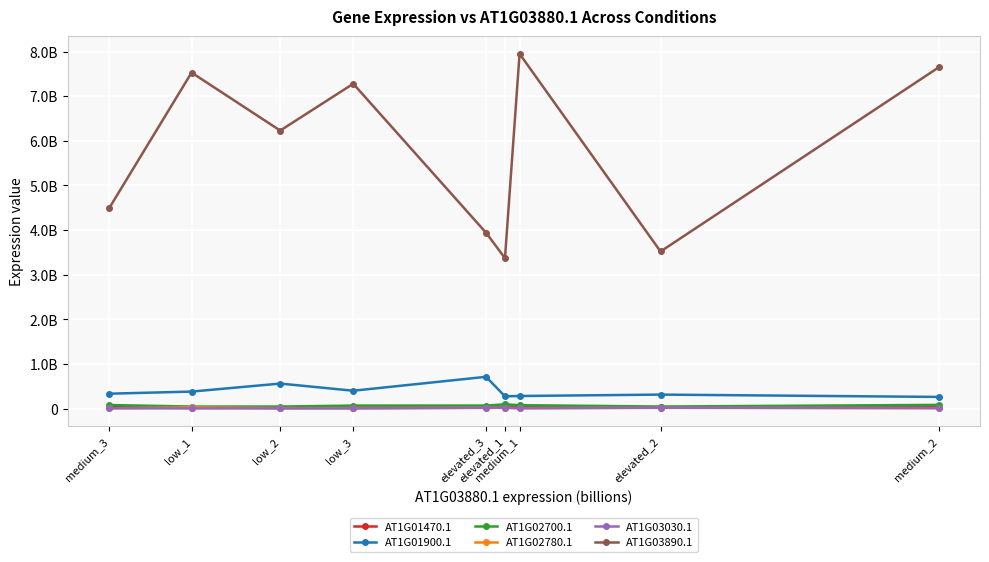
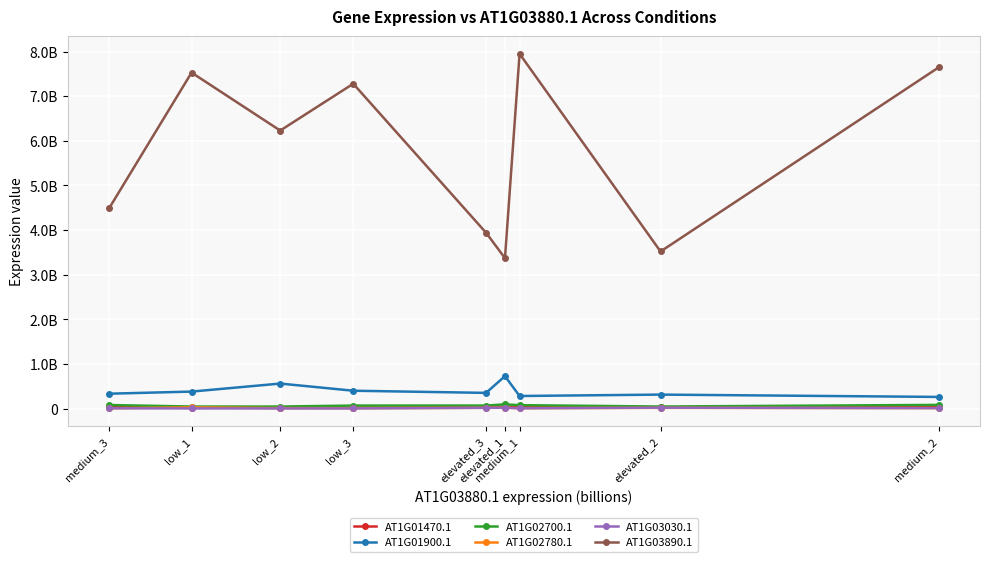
  {
    "AT1G01900.1": {
      "medium_3": 300000000,
      "low_1": 400000000,
      "low_2": 600000000,
      "low_3": 400000000,
-     "elevated_3": 700000000,
-     "elevated_1": 300000000,
+     "elevated_3": 400000000,
+     "elevated_1": 700000000,
      "medium_1": 300000000,
      "elevated_2": 300000000,
      "medium_2": 300000000
    },
    "AT1G03890.1": {
      "medium_3": 4500000000,
      "low_1": 7500000000,
      "low_2": 6200000000,
      "low_3": 7300000000,
      "elevated_3": 3900000000,
      "elevated_1": 3400000000,
      "medium_1": 7900000000,
      "elevated_2": 3500000000,
      "medium_2": 7600000000
    }
  }
